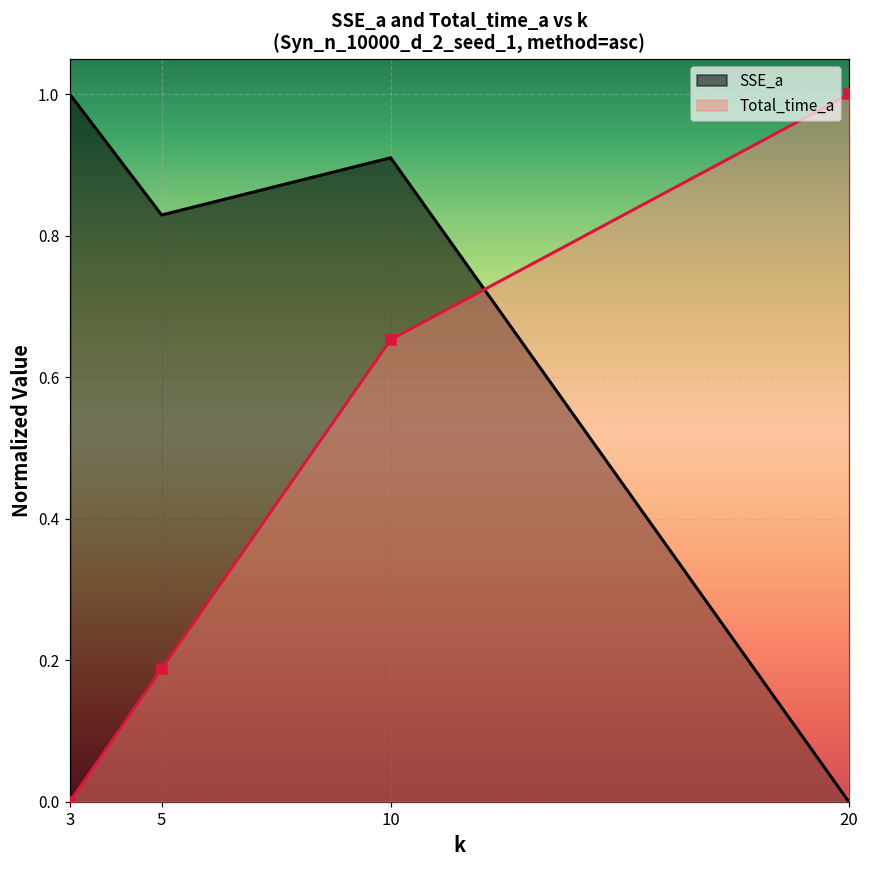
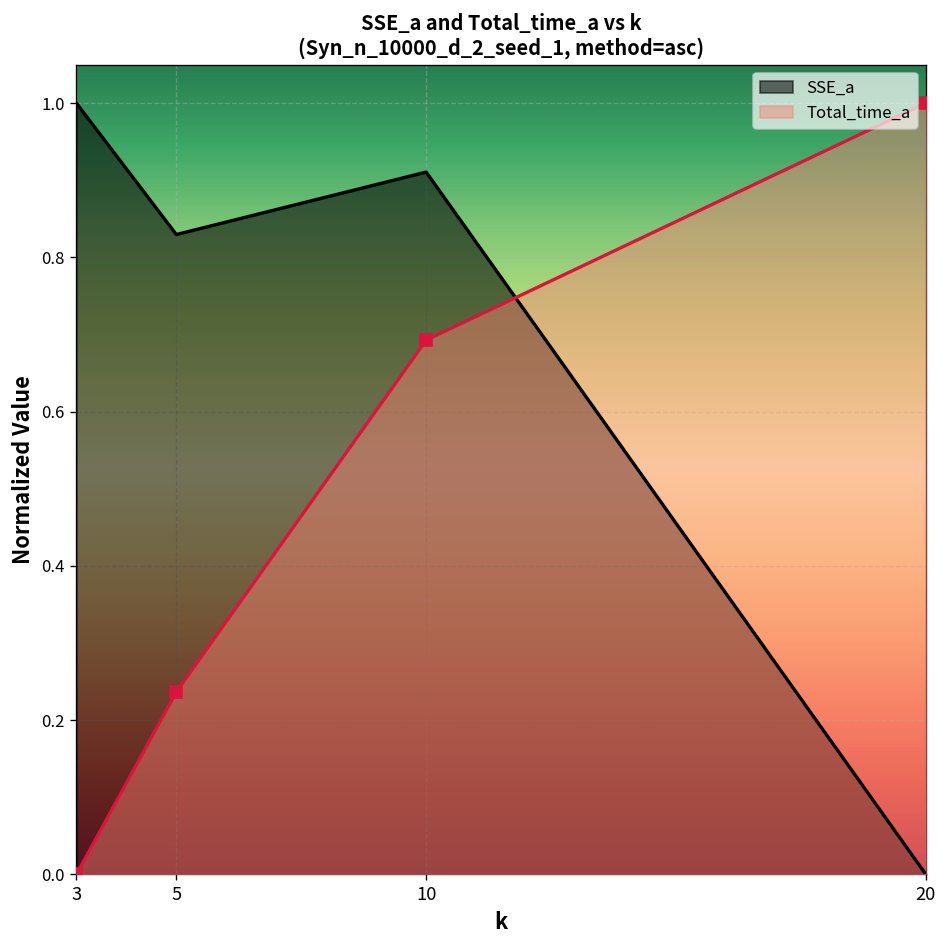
  {
    "SSE_a": {
      "3": 1.00,
      "5": 0.83,
      "10": 0.91,
      "20": 0.00
    },
    "Total_time_a": {
      "3": 0.00,
-     "5": 0.19,
-     "10": 0.65,
+     "5": 0.24,
+     "10": 0.69,
      "20": 1.00
    }
  }
